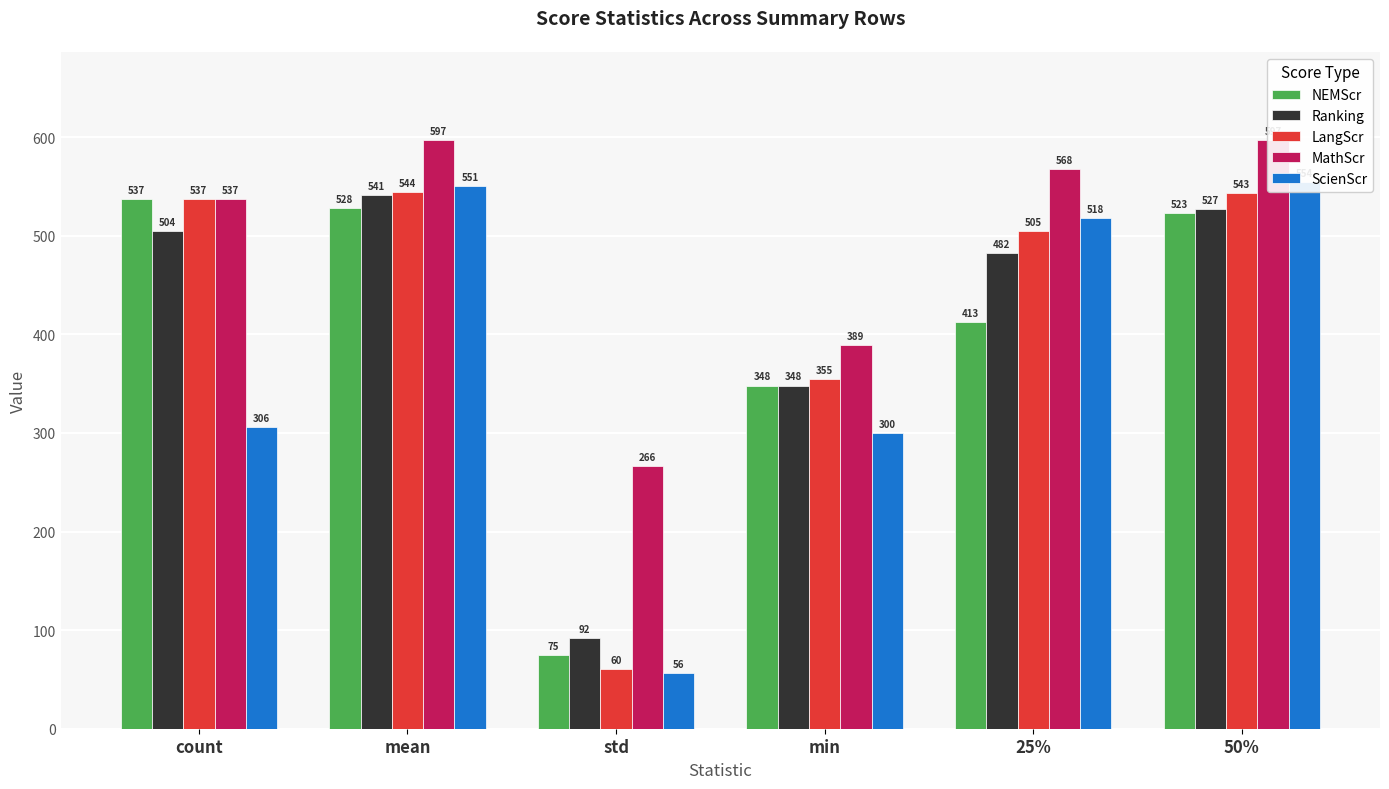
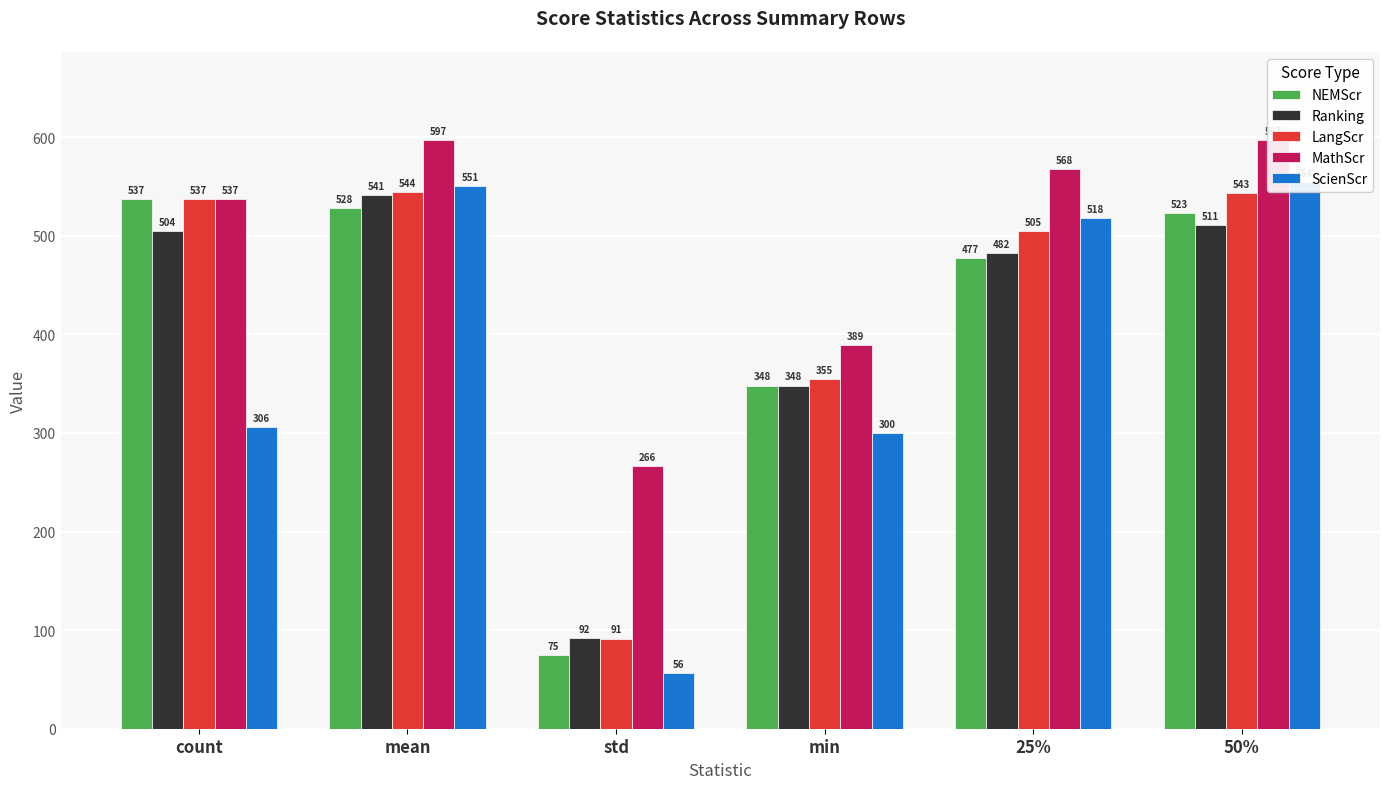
  {
    "NEMScr": {
      "count": 537,
      "mean": 528,
      "std": 75,
      "min": 348,
-     "25%": 413,
+     "25%": 477,
      "50%": 523
    },
    "Ranking": {
      "count": 504,
      "mean": 541,
      "std": 92,
      "min": 348,
      "25%": 482,
-     "50%": 527
+     "50%": 511
    },
    "LangScr": {
      "count": 537,
      "mean": 544,
-     "std": 60,
+     "std": 91,
      "min": 355,
      "25%": 505,
      "50%": 543
    },
    "MathScr": {
      "count": 537,
      "mean": 597,
      "std": 266,
      "min": 389,
      "25%": 568
    },
    "ScienScr": {
      "count": 306,
      "mean": 551,
      "std": 56,
      "min": 300,
      "25%": 518
    }
  }
